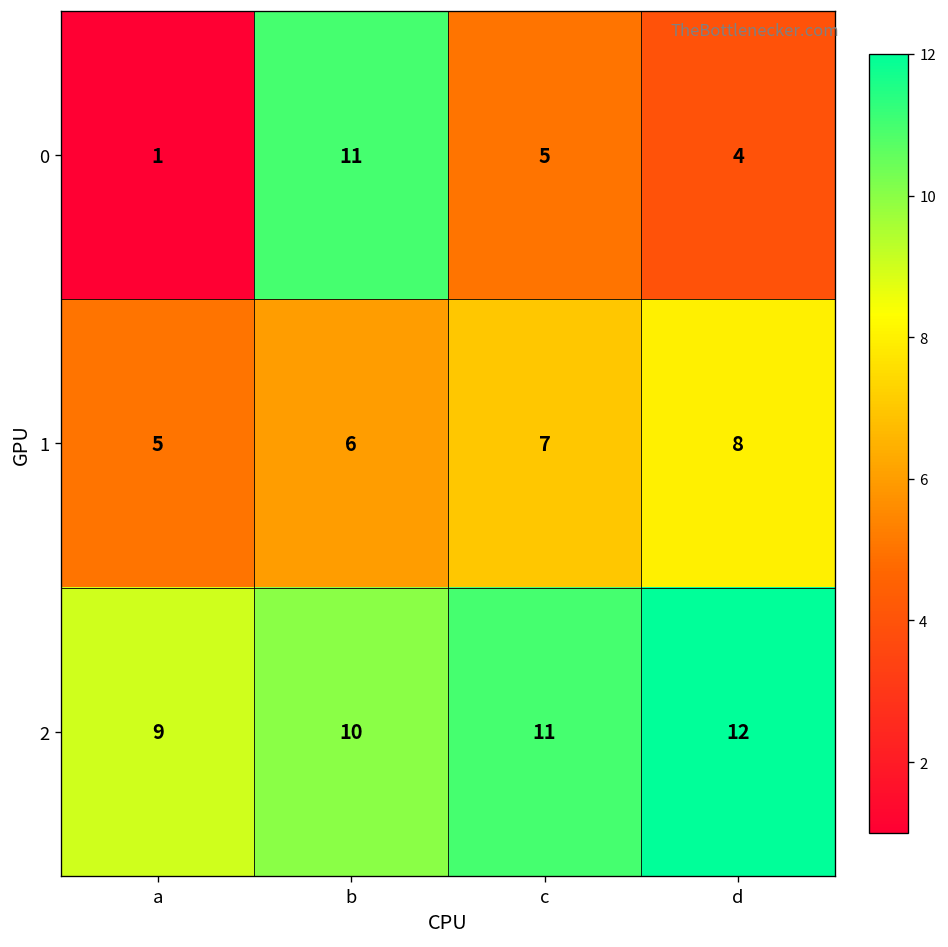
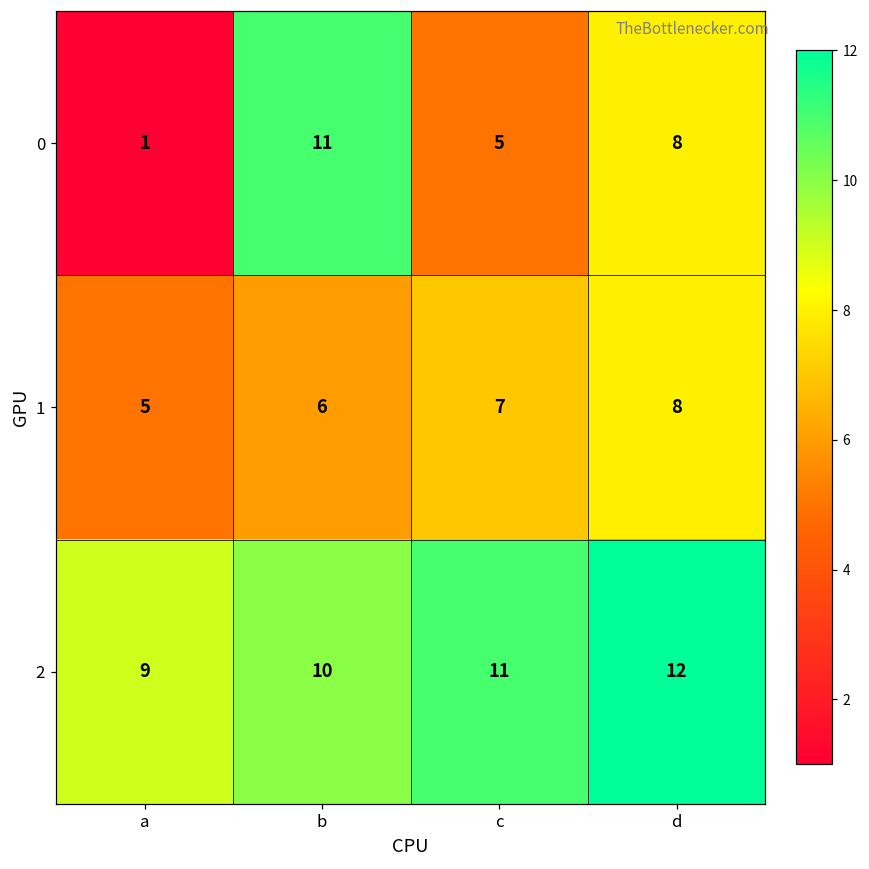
  {
    "0": {
      "a": 1,
      "b": 11,
      "c": 5,
-     "d": 4
+     "d": 8
    },
    "1": {
      "a": 5,
      "b": 6,
      "c": 7,
      "d": 8
    },
    "2": {
      "a": 9,
      "b": 10,
      "c": 11,
      "d": 12
    }
  }
